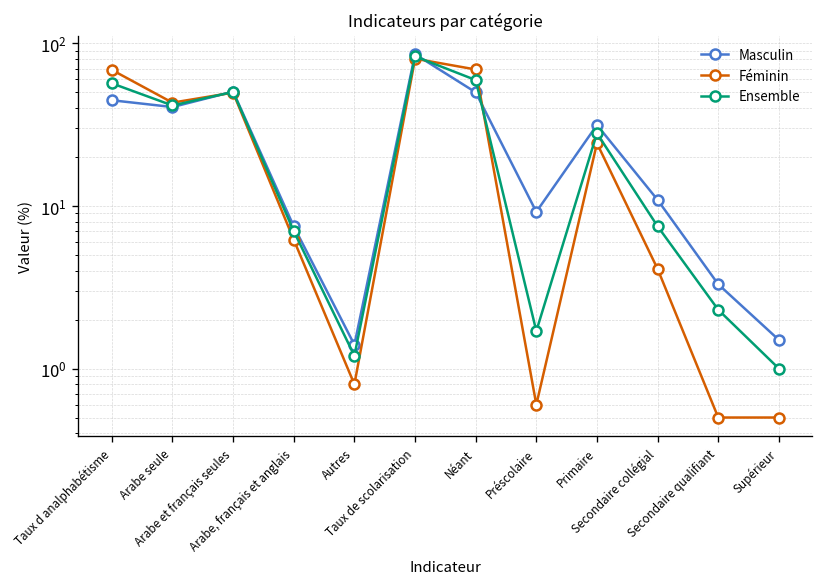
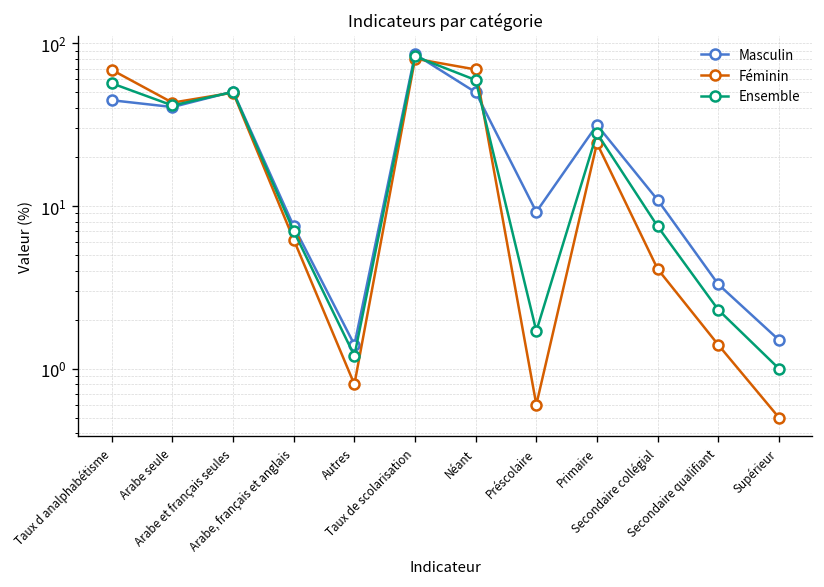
  {
    "Masculin": {
      "Taux d analphabétisme": 45,
      "Arabe, français et anglais": 8,
      "Autres": 1.4,
      "Néant": 50,
      "Préscolaire": 9,
      "Primaire": 32,
      "Secondaire collégial": 11,
      "Secondaire qualifiant": 3.3,
      "Supérieur": 1.5
    },
    "Féminin": {
      "Taux d analphabétisme": 70,
      "Arabe, français et anglais": 6,
      "Autres": 0.8,
      "Néant": 70,
      "Préscolaire": 0.6,
      "Primaire": 24,
      "Secondaire collégial": 4.1,
-     "Secondaire qualifiant": 0.5,
+     "Secondaire qualifiant": 1.4,
      "Supérieur": 0.5
    },
    "Ensemble": {
      "Taux d analphabétisme": 57,
      "Arabe, français et anglais": 7,
      "Autres": 1.2,
      "Néant": 60,
      "Préscolaire": 1.7,
      "Primaire": 28,
      "Secondaire collégial": 8,
      "Secondaire qualifiant": 2.3,
      "Supérieur": 1.0
    }
  }
